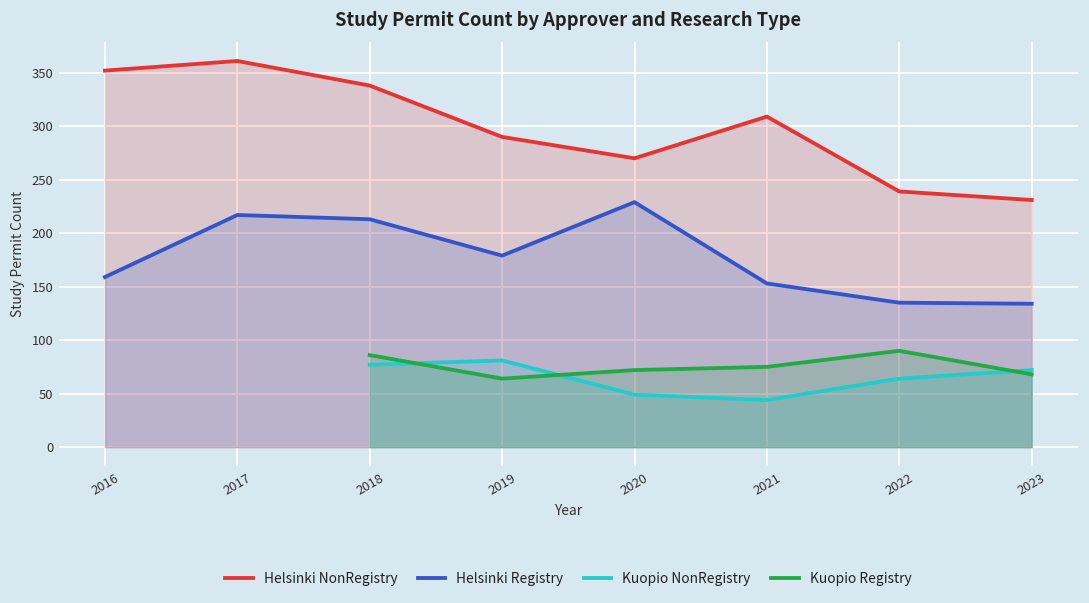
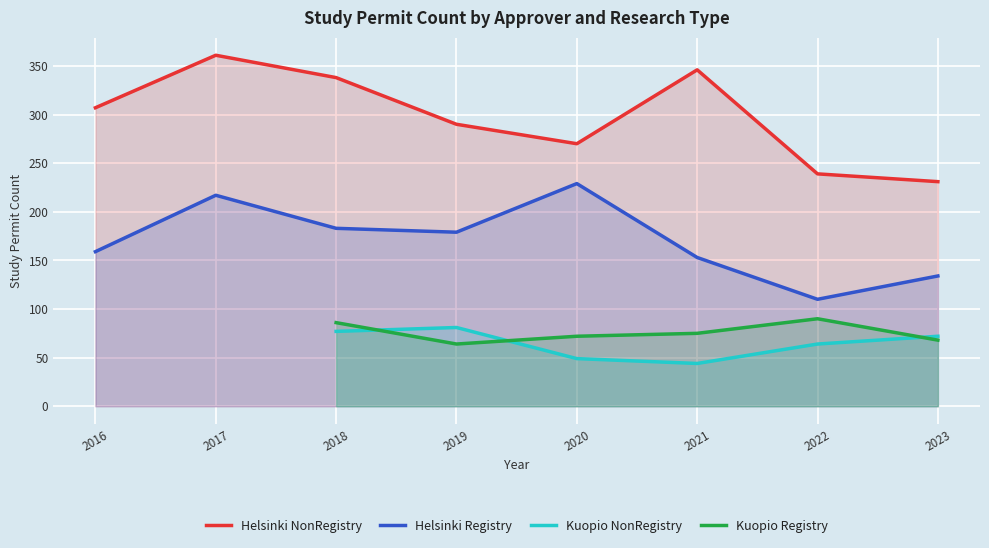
  {
    "Helsinki NonRegistry": {
-     "2016": 350,
+     "2016": 310,
      "2017": 360,
      "2018": 340,
      "2019": 290,
      "2020": 270,
-     "2021": 310,
+     "2021": 350,
      "2022": 240,
      "2023": 230
    },
    "Helsinki Registry": {
      "2016": 160,
      "2017": 220,
-     "2018": 210,
+     "2018": 180,
      "2019": 180,
      "2020": 230,
      "2021": 150,
-     "2022": 140,
+     "2022": 110,
      "2023": 130
    },
    "Kuopio NonRegistry": {
      "2018": 80,
      "2019": 80,
      "2020": 50,
      "2021": 40,
      "2022": 60,
      "2023": 70
    },
    "Kuopio Registry": {
      "2018": 90,
      "2019": 60,
      "2020": 70,
      "2021": 80,
      "2022": 90,
      "2023": 70
    }
  }
